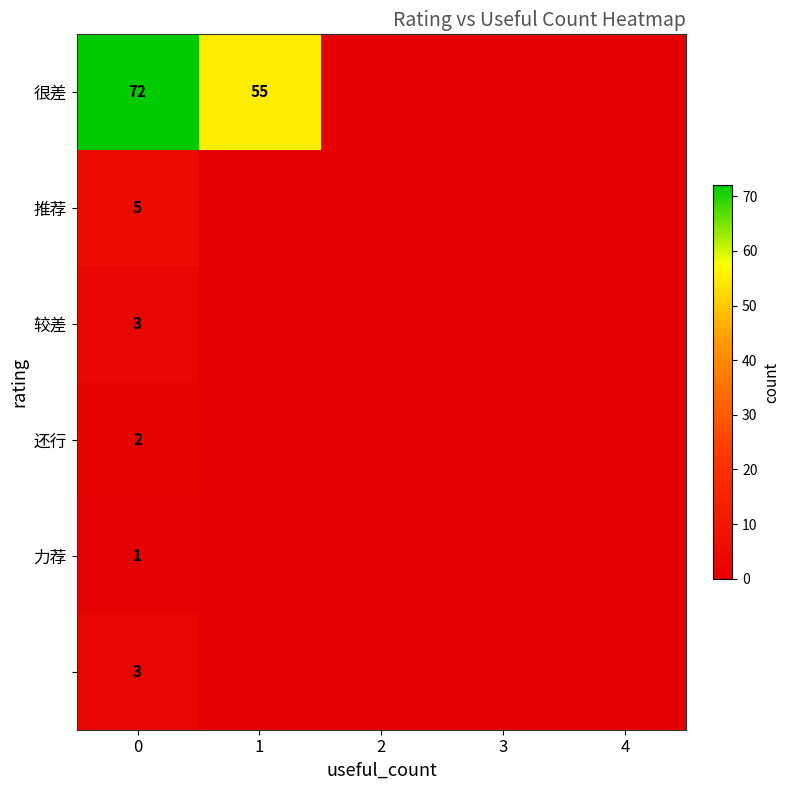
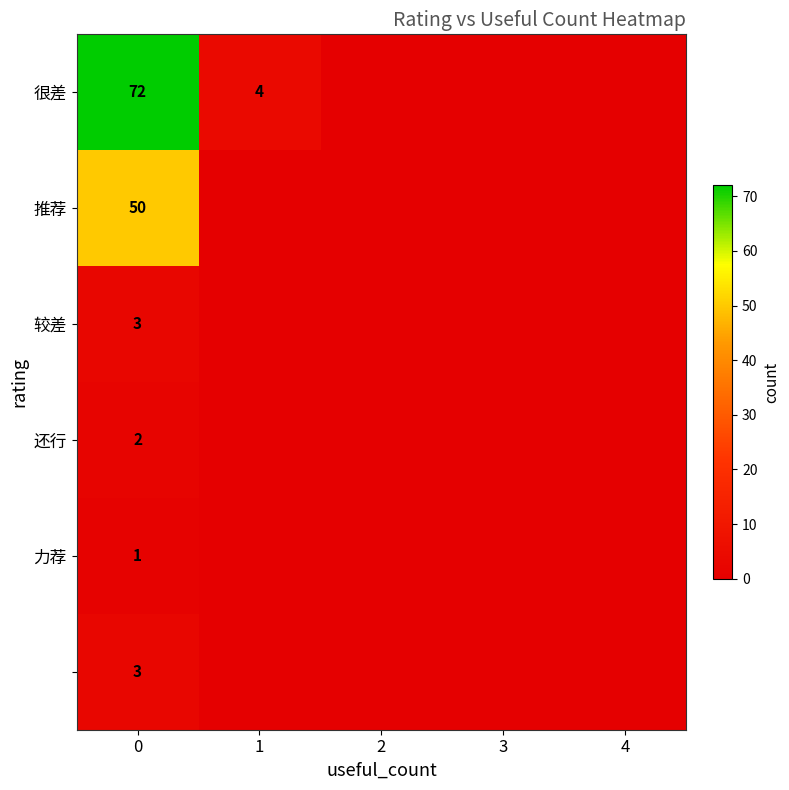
  {
    "很差": {
      "0": 72,
-     "1": 55
+     "1": 4
    },
    "推荐": {
-     "0": 5
+     "0": 50
    },
    "较差": {
      "0": 3
    },
    "还行": {
      "0": 2
    },
    "力荐": {
      "0": 1
    }
  }
